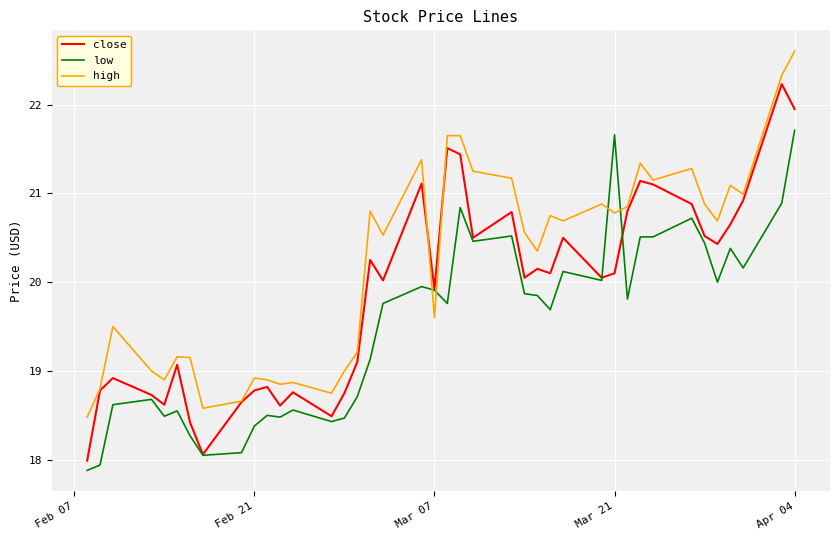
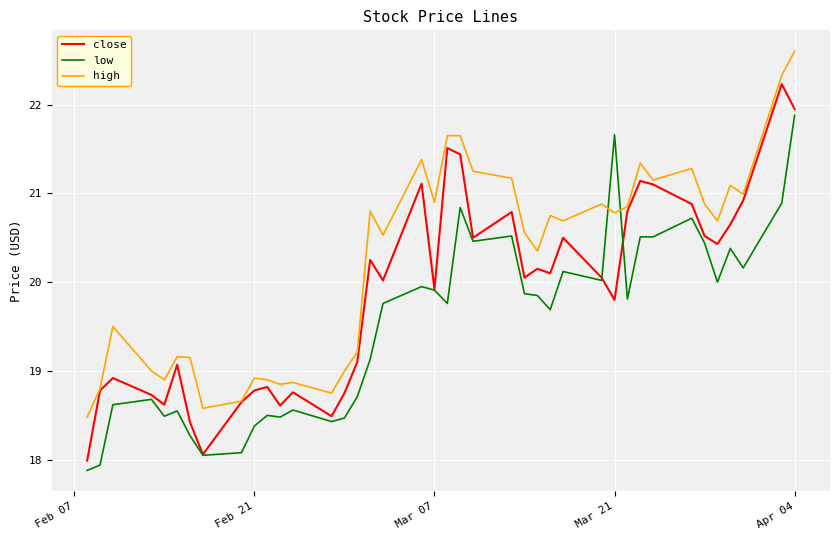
  {
    "close": {
      "Feb 21": 18.8,
-     "Mar 21": 20.1,
+     "Mar 21": 19.8,
      "Apr 04": 22.0
    },
    "low": {
      "Feb 21": 18.4,
      "Mar 21": 21.7,
-     "Apr 04": 21.7
+     "Apr 04": 21.9
    },
    "high": {
      "Feb 21": 18.9,
-     "Mar 07": 19.6,
+     "Mar 07": 20.9,
      "Mar 21": 20.8,
      "Apr 04": 22.6
    }
  }
